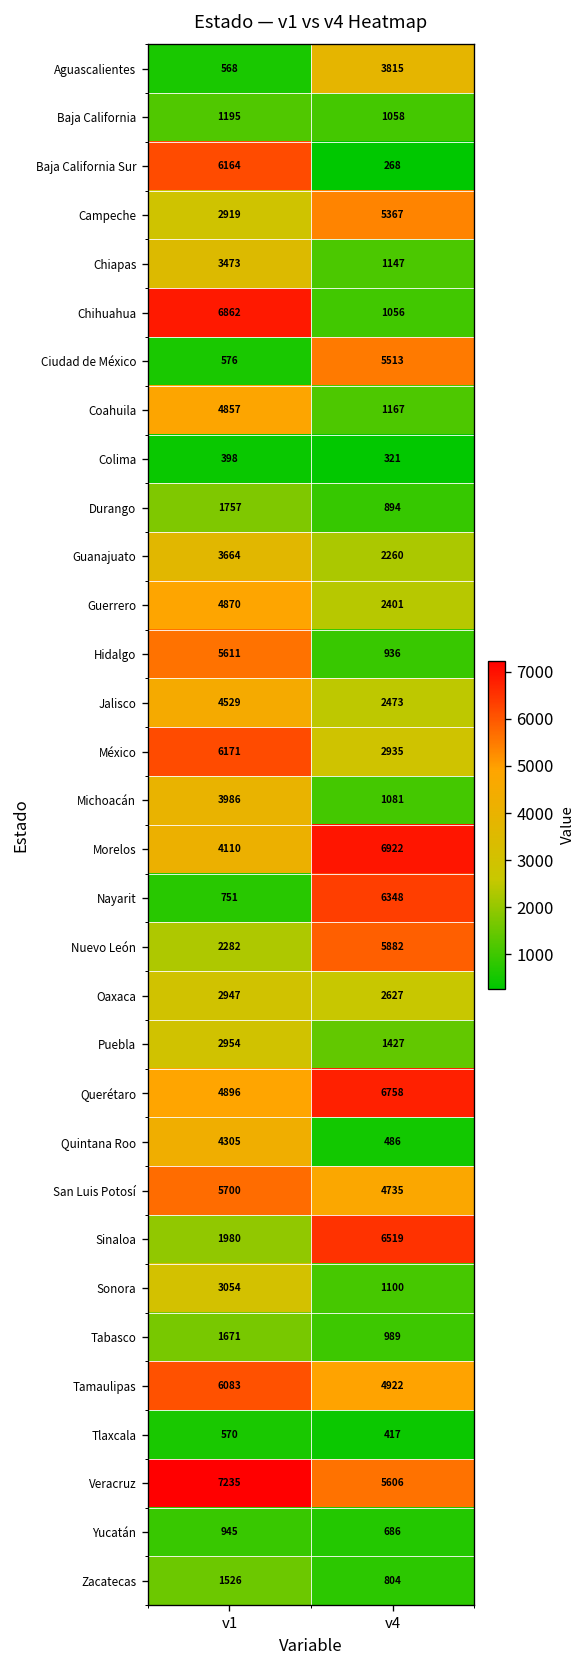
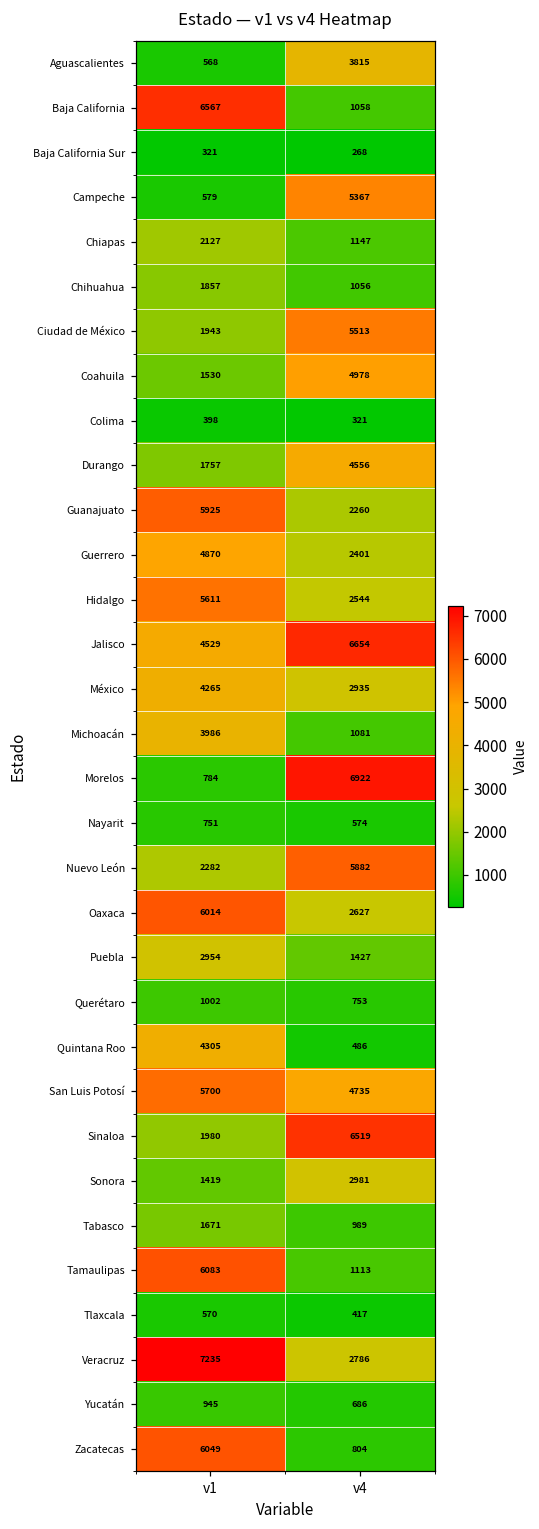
  {
    "Aguascalientes": {
      "v1": 568,
      "v4": 3815
    },
    "Baja California": {
-     "v1": 1195,
+     "v1": 6567,
      "v4": 1058
    },
    "Baja California Sur": {
-     "v1": 6164,
+     "v1": 321,
      "v4": 268
    },
    "Campeche": {
-     "v1": 2919,
+     "v1": 579,
      "v4": 5367
    },
    "Chiapas": {
-     "v1": 3473,
+     "v1": 2127,
      "v4": 1147
    },
    "Chihuahua": {
-     "v1": 6862,
+     "v1": 1857,
      "v4": 1056
    },
    "Ciudad de México": {
-     "v1": 576,
+     "v1": 1943,
      "v4": 5513
    },
    "Coahuila": {
-     "v1": 4857,
-     "v4": 1167
+     "v1": 1530,
+     "v4": 4978
    },
    "Colima": {
      "v1": 398,
      "v4": 321
    },
    "Durango": {
      "v1": 1757,
-     "v4": 894
+     "v4": 4556
    },
    "Guanajuato": {
-     "v1": 3664,
+     "v1": 5925,
      "v4": 2260
    },
    "Guerrero": {
      "v1": 4870,
      "v4": 2401
    },
    "Hidalgo": {
      "v1": 5611,
-     "v4": 936
+     "v4": 2544
    },
    "Jalisco": {
      "v1": 4529,
-     "v4": 2473
+     "v4": 6654
    },
    "México": {
-     "v1": 6171,
+     "v1": 4265,
      "v4": 2935
    },
    "Michoacán": {
      "v1": 3986,
      "v4": 1081
    },
    "Morelos": {
-     "v1": 4110,
+     "v1": 784,
      "v4": 6922
    },
    "Nayarit": {
      "v1": 751,
-     "v4": 6348
+     "v4": 574
    },
    "Nuevo León": {
      "v1": 2282,
      "v4": 5882
    },
    "Oaxaca": {
-     "v1": 2947,
+     "v1": 6014,
      "v4": 2627
    },
    "Puebla": {
      "v1": 2954,
      "v4": 1427
    },
    "Querétaro": {
-     "v1": 4896,
-     "v4": 6758
+     "v1": 1002,
+     "v4": 753
    },
    "Quintana Roo": {
      "v1": 4305,
      "v4": 486
    },
    "San Luis Potosí": {
      "v1": 5700,
      "v4": 4735
    },
    "Sinaloa": {
      "v1": 1980,
      "v4": 6519
    },
    "Sonora": {
-     "v1": 3054,
-     "v4": 1100
+     "v1": 1419,
+     "v4": 2981
    },
    "Tabasco": {
      "v1": 1671,
      "v4": 989
    },
    "Tamaulipas": {
      "v1": 6083,
-     "v4": 4922
+     "v4": 1113
    },
    "Tlaxcala": {
      "v1": 570,
      "v4": 417
    },
    "Veracruz": {
      "v1": 7235,
-     "v4": 5606
+     "v4": 2786
    },
    "Yucatán": {
      "v1": 945,
      "v4": 686
    },
    "Zacatecas": {
-     "v1": 1526,
+     "v1": 6049,
      "v4": 804
    }
  }
